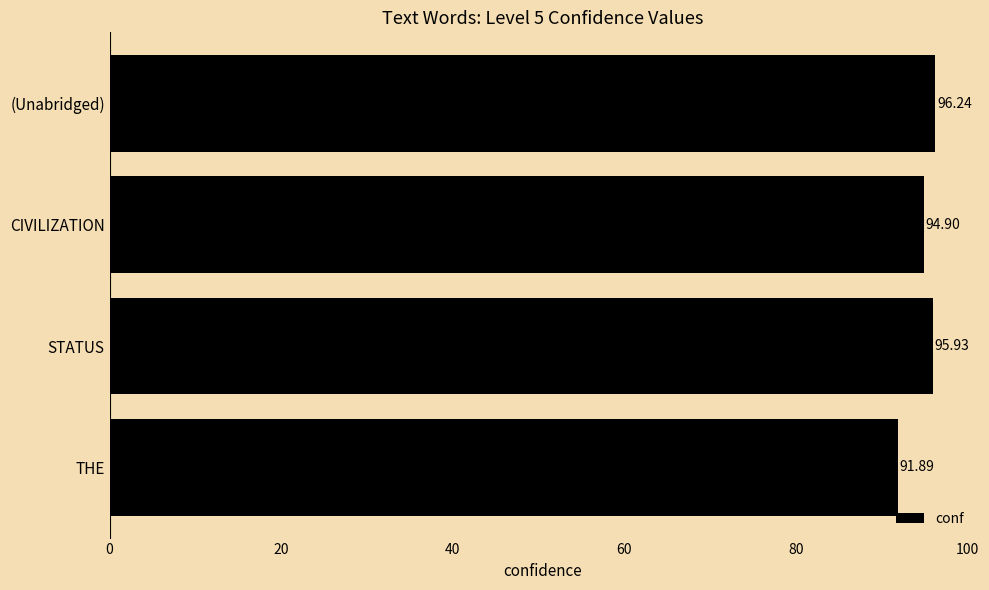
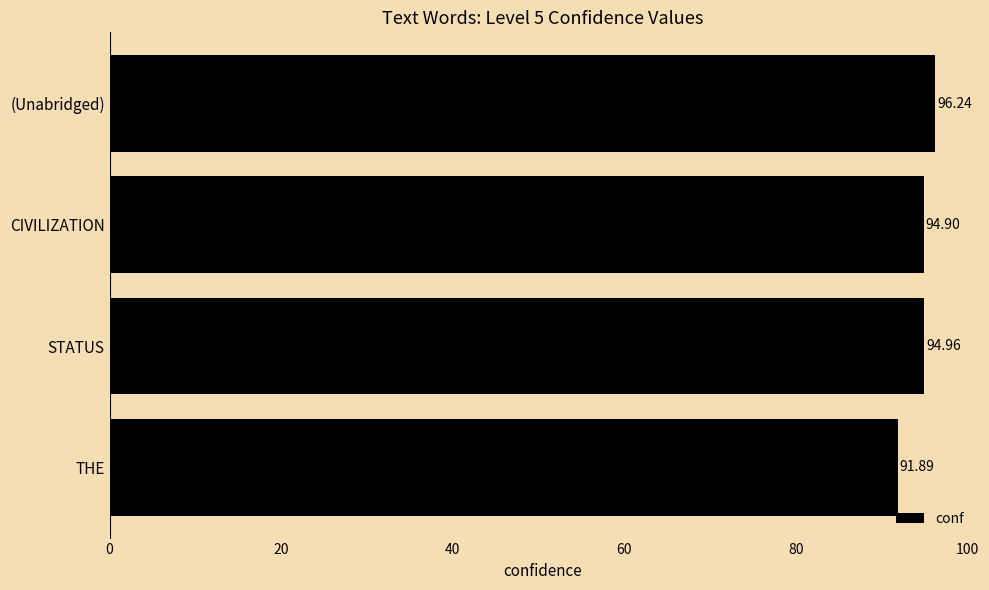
  {
    "(Unabridged)": 96.24,
    "CIVILIZATION": 94.90,
-   "STATUS": 95.93,
+   "STATUS": 94.96,
    "THE": 91.89
  }
